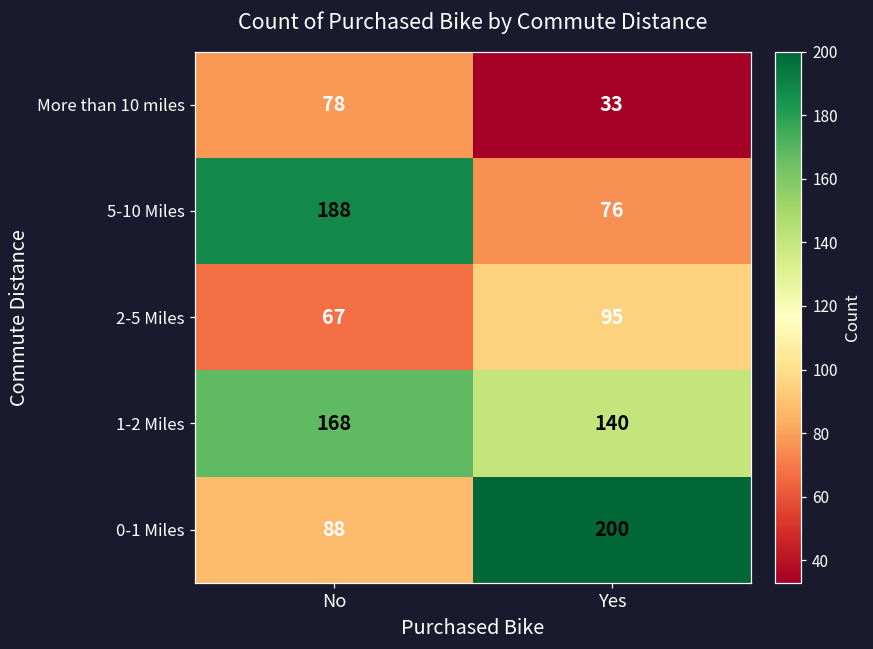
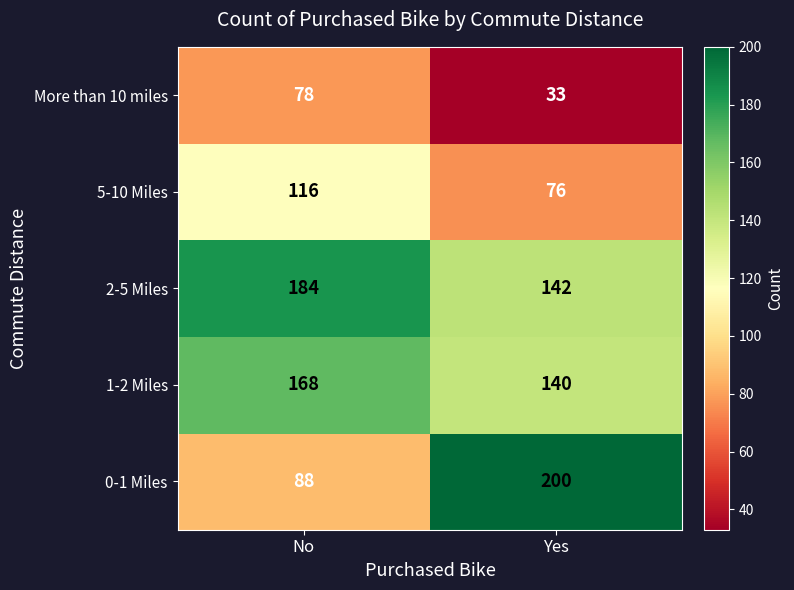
  {
    "More than 10 miles": {
      "No": 78,
      "Yes": 33
    },
    "5-10 Miles": {
-     "No": 188,
+     "No": 116,
      "Yes": 76
    },
    "2-5 Miles": {
-     "No": 67,
-     "Yes": 95
+     "No": 184,
+     "Yes": 142
    },
    "1-2 Miles": {
      "No": 168,
      "Yes": 140
    },
    "0-1 Miles": {
      "No": 88,
      "Yes": 200
    }
  }
